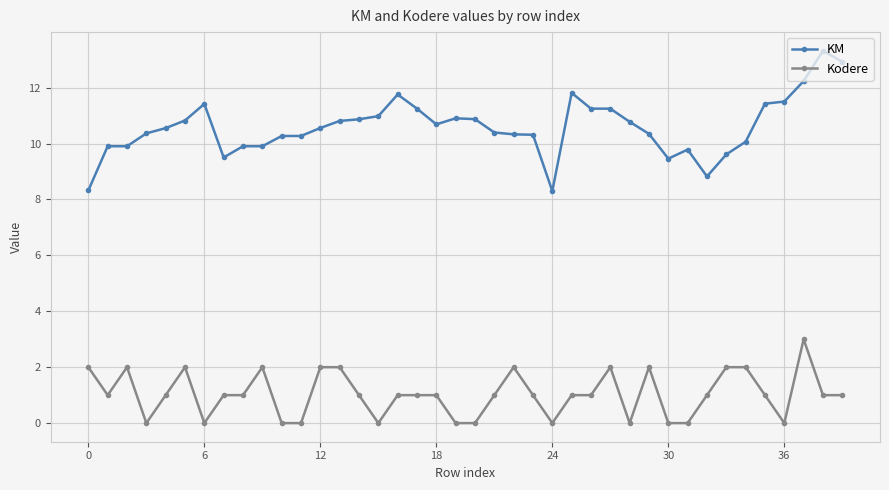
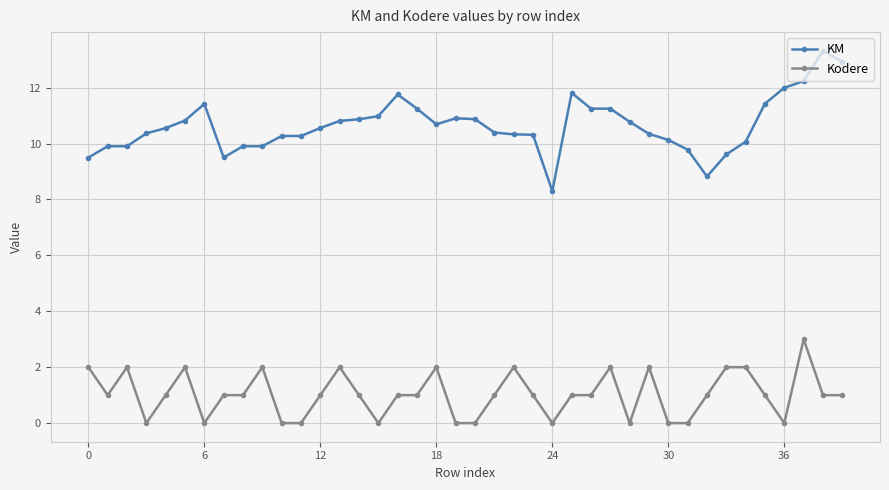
  {
    "KM": {
-     "0": 8.3,
+     "0": 9.5,
      "6": 11.4,
      "12": 10.6,
      "18": 10.7,
      "24": 8.3,
-     "30": 9.5,
-     "36": 11.5
+     "30": 10.1,
+     "36": 12.0
    },
    "Kodere": {
      "0": 2,
      "6": 0,
-     "12": 2,
-     "18": 1,
+     "12": 1,
+     "18": 2,
      "24": 0,
      "30": 0,
      "36": 0
    }
  }
